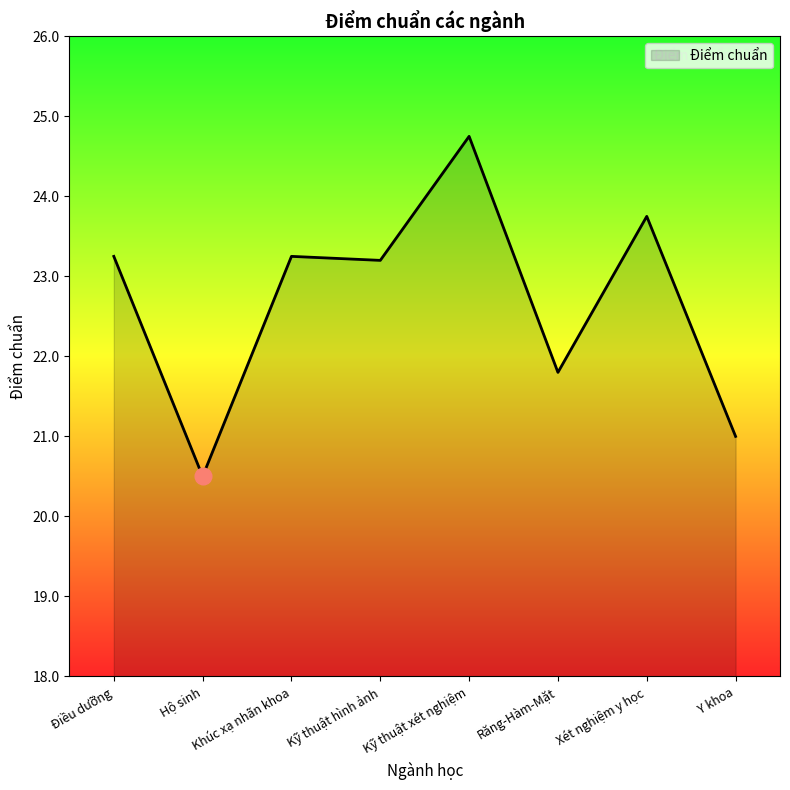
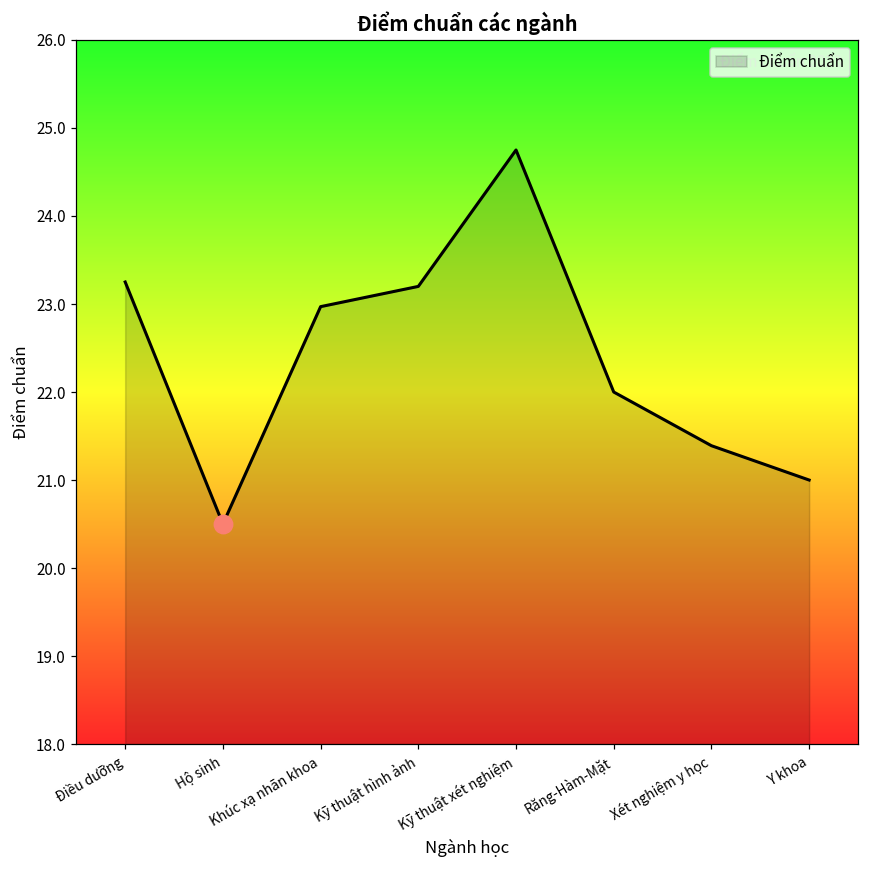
  {
    "Điểm chuẩn": {
      "Điều dưỡng": 23.3,
-     "Khúc xạ nhãn khoa": 23.3,
+     "Khúc xạ nhãn khoa": 23.0,
      "Kỹ thuật hình ảnh": 23.2,
      "Kỹ thuật xét nghiệm": 24.8,
-     "Răng-Hàm-Mặt": 21.8,
-     "Xét nghiệm y học": 23.8,
+     "Răng-Hàm-Mặt": 22.0,
+     "Xét nghiệm y học": 21.4,
      "Y khoa": 21.0
    }
  }
